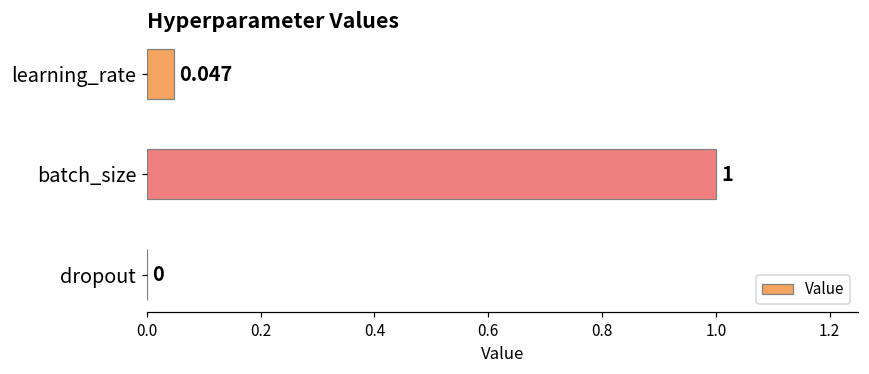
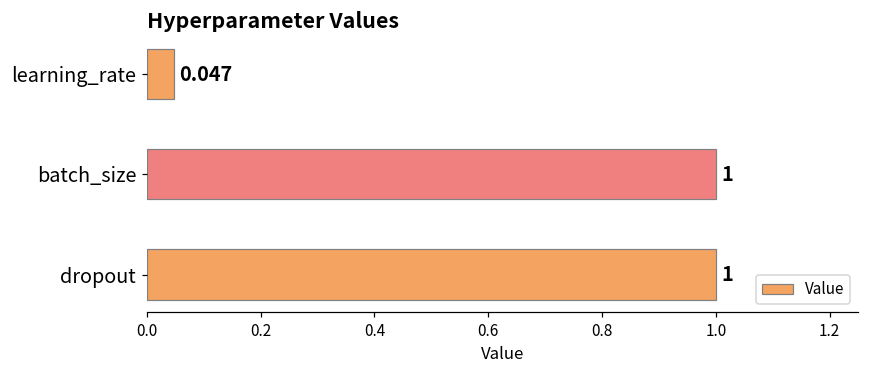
  {
    "learning_rate": 0.047,
    "batch_size": 1,
-   "dropout": 0
+   "dropout": 1
  }
